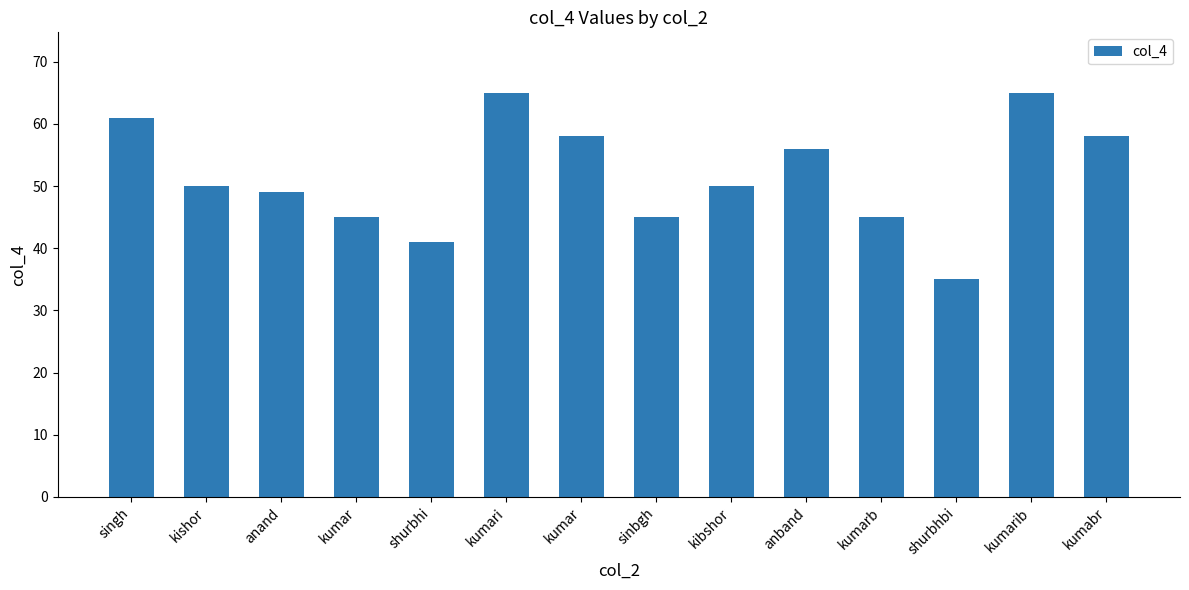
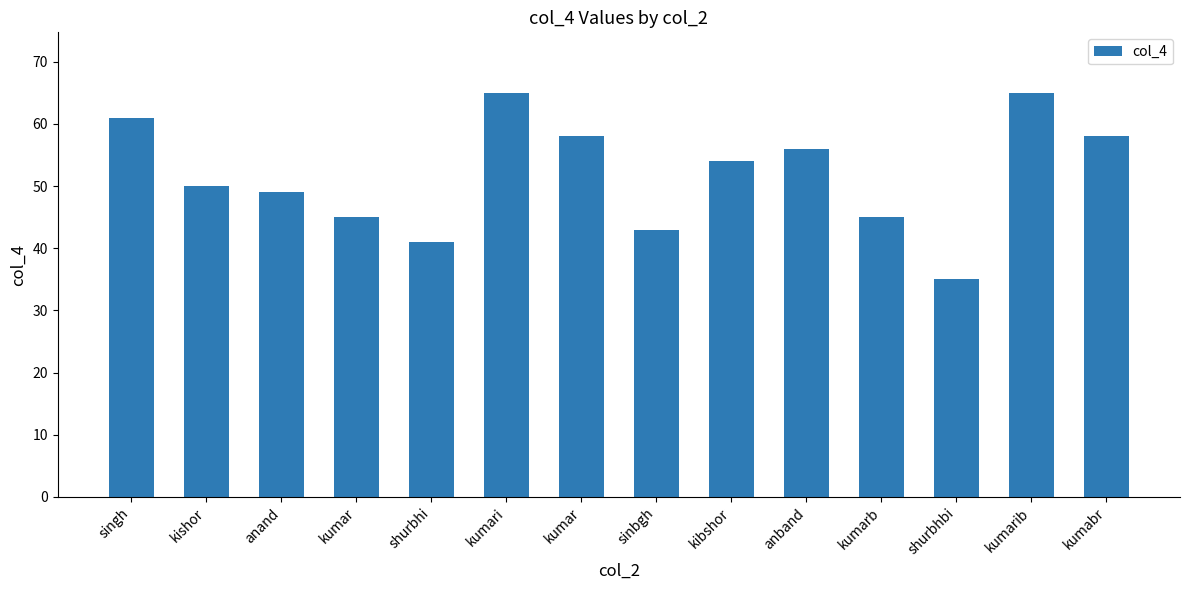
  {
    "singh": 61,
    "kishor": 50,
    "anand": 49,
    "shurbhi": 41,
    "kumari": 65,
-   "sinbgh": 45,
-   "kibshor": 50,
+   "sinbgh": 43,
+   "kibshor": 54,
    "anband": 56,
    "kumarb": 45,
    "shurbhbi": 35,
    "kumarib": 65,
    "kumabr": 58
  }
